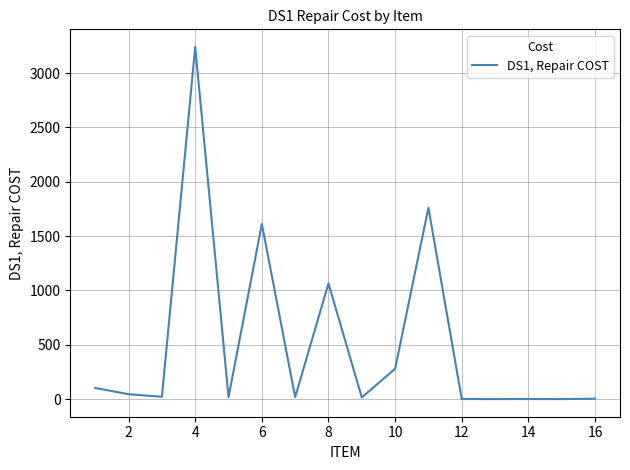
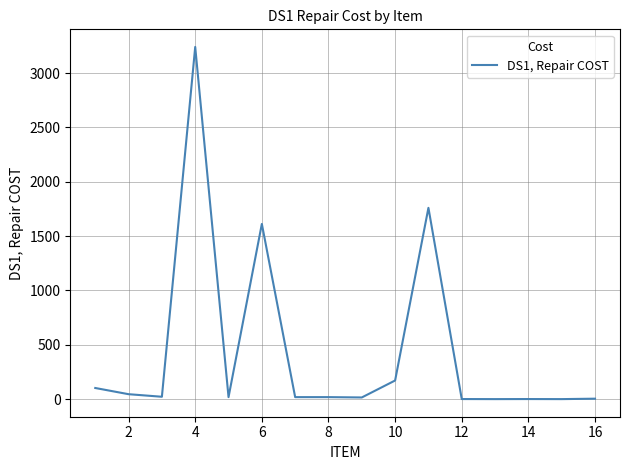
  {
    "2": 50,
    "4": 3240,
    "6": 1610,
-   "8": 1060,
-   "10": 280,
+   "8": 20,
+   "10": 170,
    "12": 0,
    "14": 0,
    "16": 0
  }
